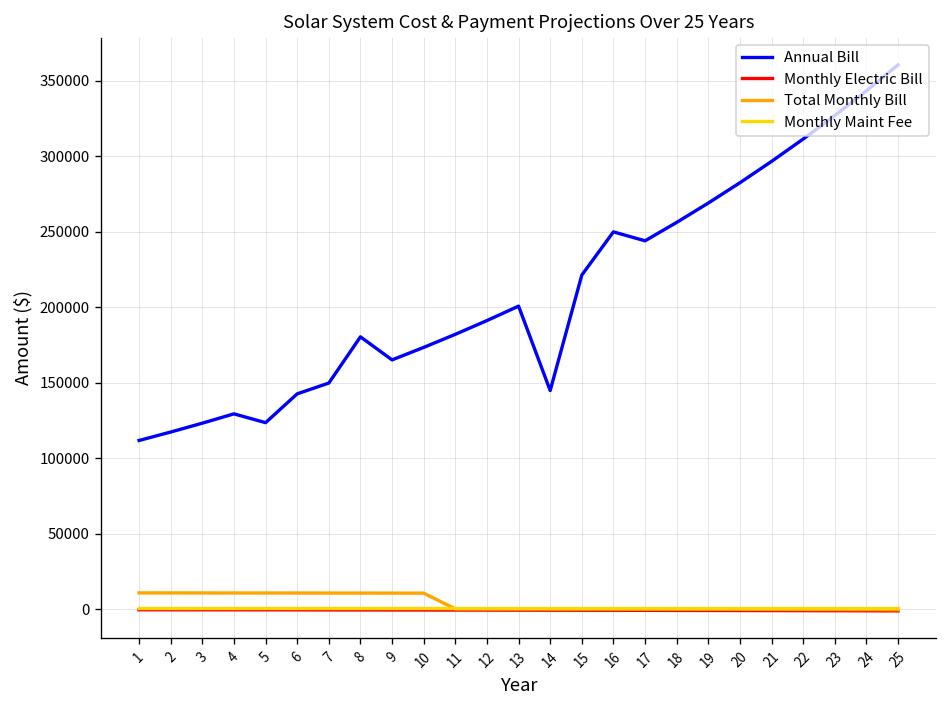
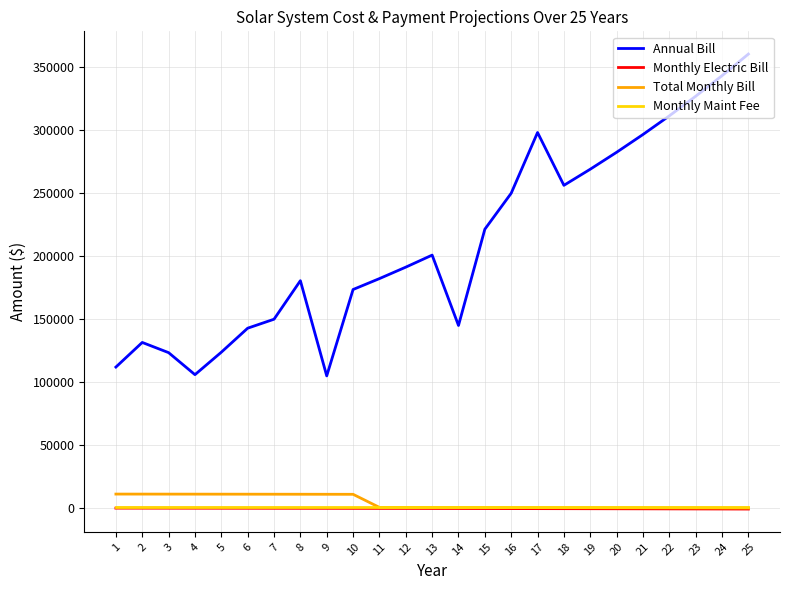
  {
    "Annual Bill": {
      "1": 112000,
-     "2": 117000,
+     "2": 131000,
      "3": 123000,
-     "4": 129000,
+     "4": 106000,
      "5": 124000,
      "6": 143000,
      "7": 150000,
      "8": 180000,
-     "9": 165000,
+     "9": 105000,
      "10": 173000,
      "11": 182000,
      "12": 191000,
      "13": 201000,
      "14": 145000,
      "15": 221000,
      "16": 250000,
-     "17": 244000,
+     "17": 298000,
      "18": 256000,
      "19": 269000,
      "20": 283000,
      "21": 297000
    }
  }
